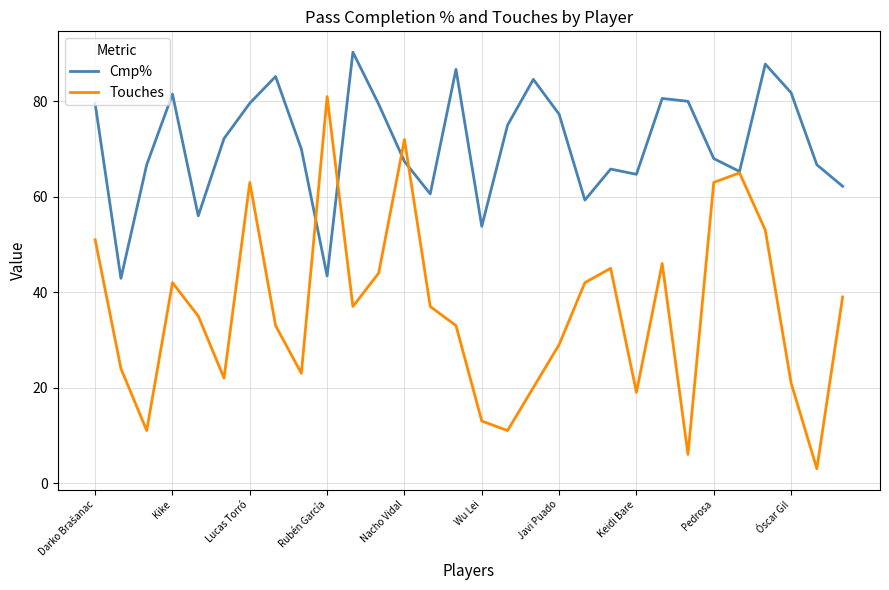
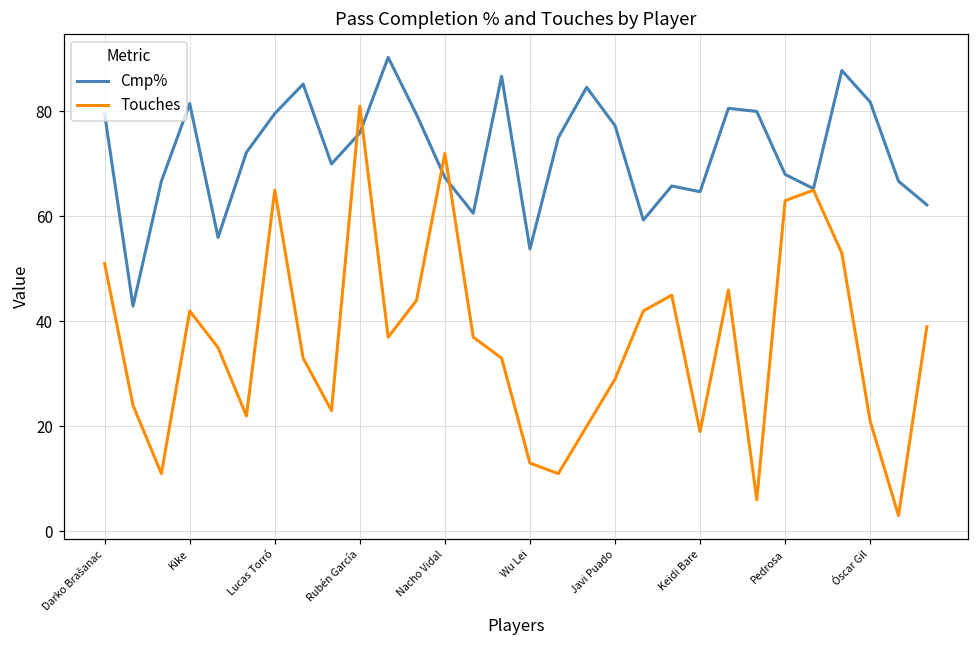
  {
    "Cmp%": {
      "Kike": 82,
      "Lucas Torró": 80,
-     "Rubén García": 43,
+     "Rubén García": 76,
      "Nacho Vidal": 67,
      "Wu Lei": 54,
      "Javi Puado": 77,
      "Keidi Bare": 65,
      "Pedrosa": 68,
      "Óscar Gil": 82
    },
    "Touches": {
      "Darko Brašanac": 51,
      "Kike": 42,
-     "Lucas Torró": 63,
+     "Lucas Torró": 65,
      "Rubén García": 81,
      "Nacho Vidal": 72,
      "Wu Lei": 13,
      "Javi Puado": 29,
      "Keidi Bare": 19,
      "Pedrosa": 63,
      "Óscar Gil": 21
    }
  }
